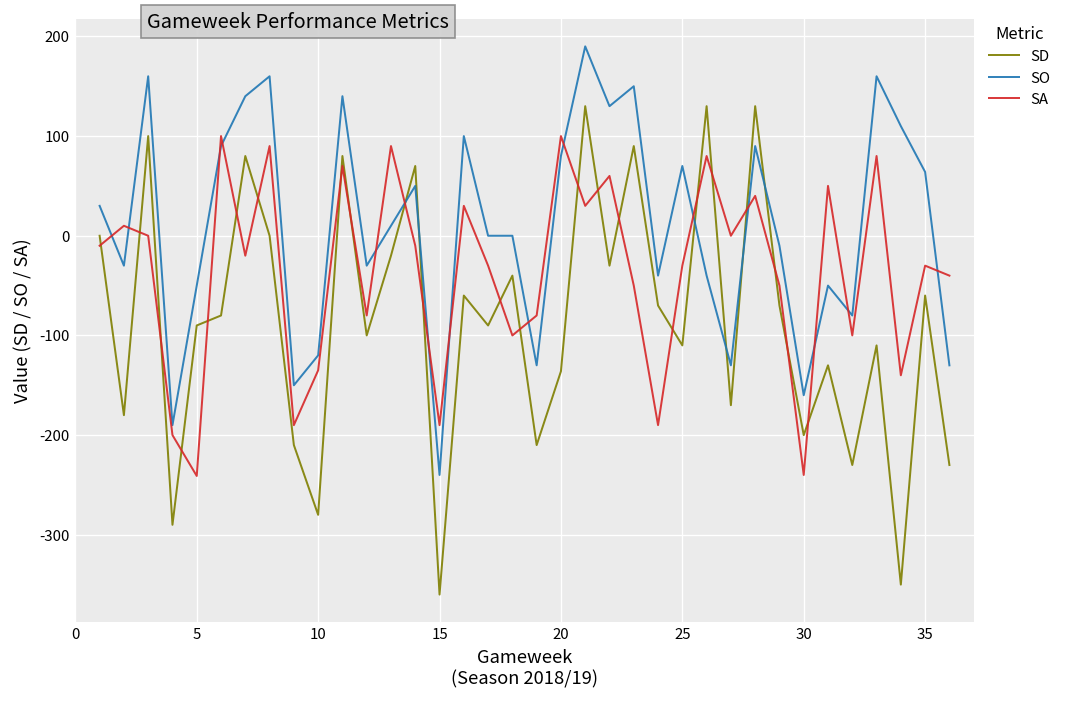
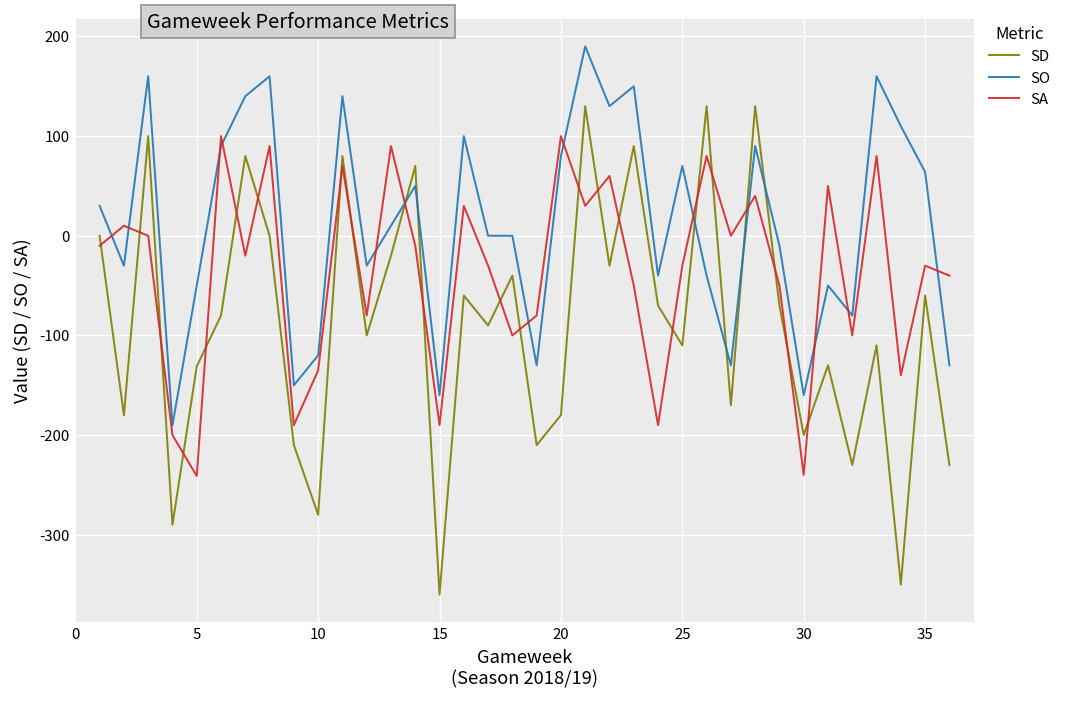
  {
    "SD": {
-     "5": -90,
+     "5": -130,
      "10": -280,
      "15": -360,
-     "20": -140,
+     "20": -180,
      "25": -110,
      "30": -200,
      "35": -60
    },
    "SO": {
      "5": -50,
      "10": -120,
-     "15": -240,
+     "15": -160,
      "20": 80,
      "25": 70,
      "30": -160,
      "35": 60
    },
    "SA": {
      "5": -240,
      "10": -140,
      "15": -190,
      "20": 100,
      "25": -30,
      "30": -240,
      "35": -30
    }
  }
